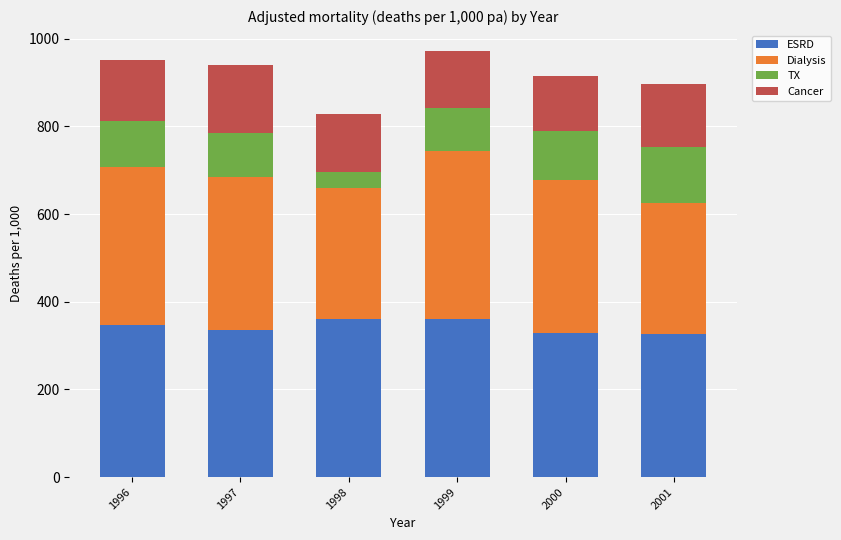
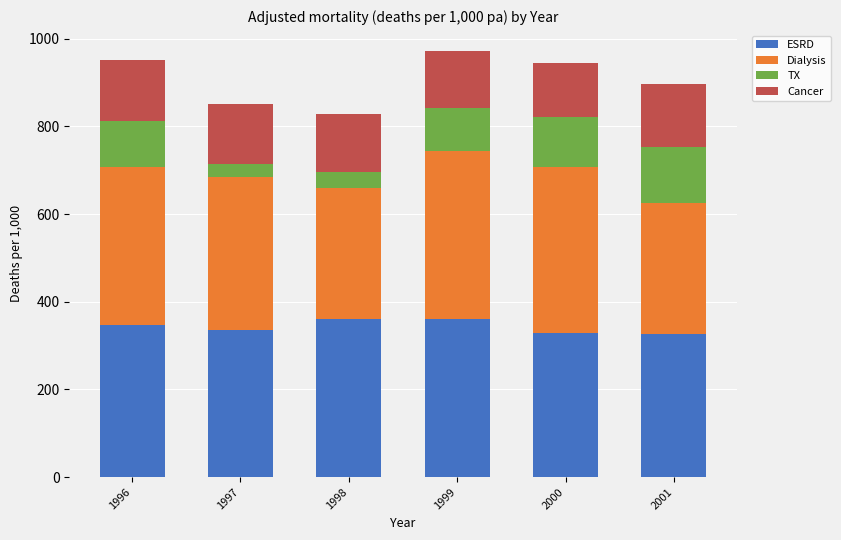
  {
    "ESRD": {
      "1996": 350,
      "1997": 330,
      "1998": 360,
      "1999": 360,
      "2000": 330,
      "2001": 330
    },
    "Dialysis": {
      "1996": 360,
      "1997": 350,
      "1998": 300,
      "1999": 380,
-     "2000": 350,
+     "2000": 380,
      "2001": 300
    },
    "TX": {
      "1996": 110,
-     "1997": 100,
+     "1997": 30,
      "1998": 40,
      "1999": 100,
      "2000": 110,
      "2001": 130
    },
    "Cancer": {
      "1996": 140,
-     "1997": 150,
+     "1997": 140,
      "1998": 130,
      "1999": 130,
      "2000": 120,
      "2001": 140
    }
  }
